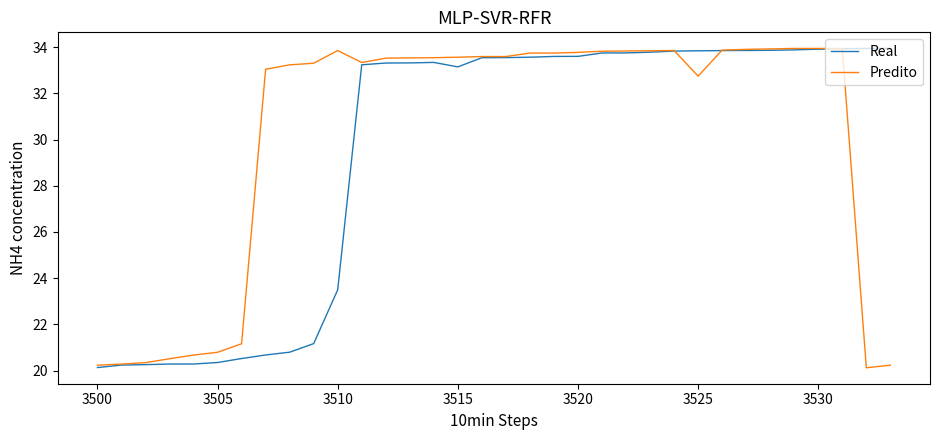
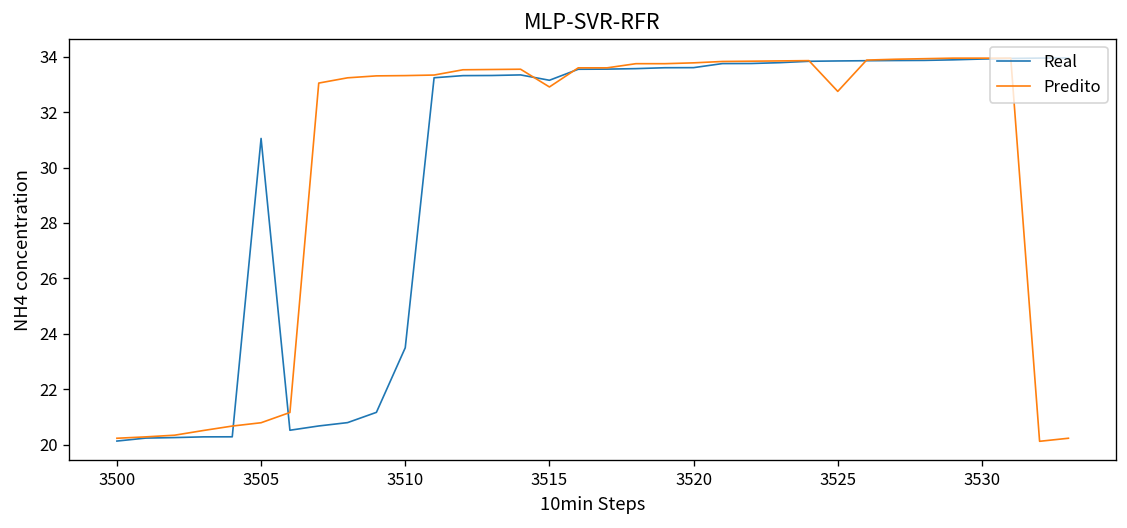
  {
    "Real": {
-     "3505": 20.3,
+     "3505": 31.1,
      "3510": 23.5,
      "3515": 33.2,
      "3520": 33.6,
      "3525": 33.8
    },
    "Predito": {
      "3505": 20.8,
-     "3510": 33.9,
-     "3515": 33.6,
+     "3510": 33.3,
+     "3515": 32.9,
      "3520": 33.8,
      "3525": 32.8
    }
  }
